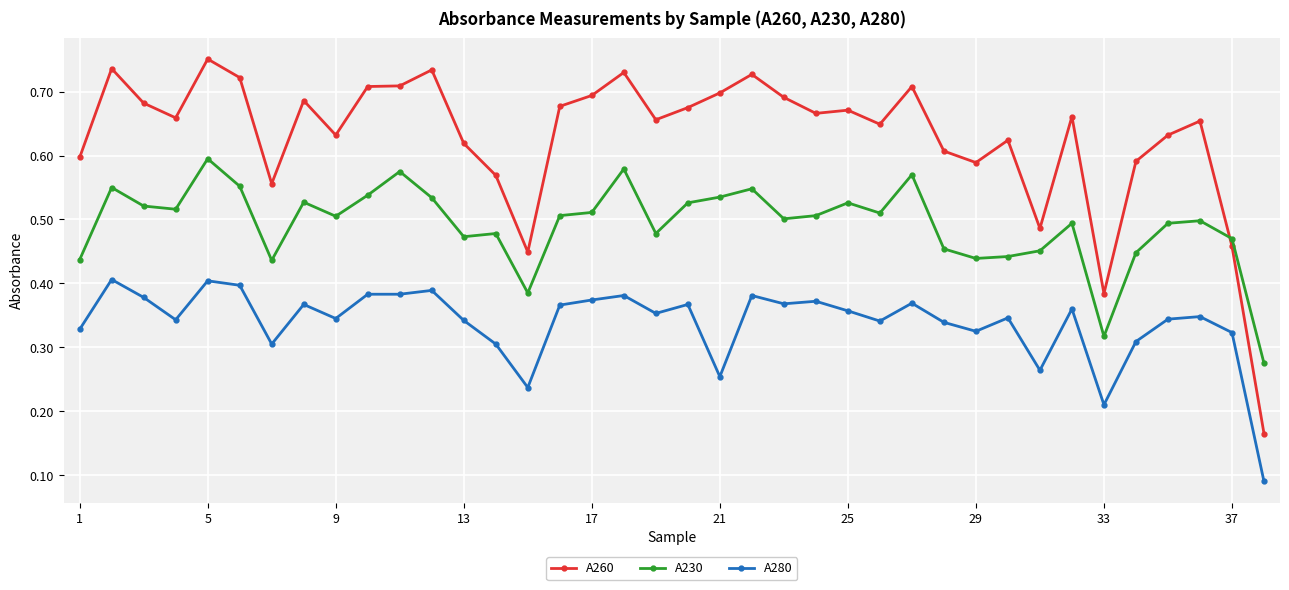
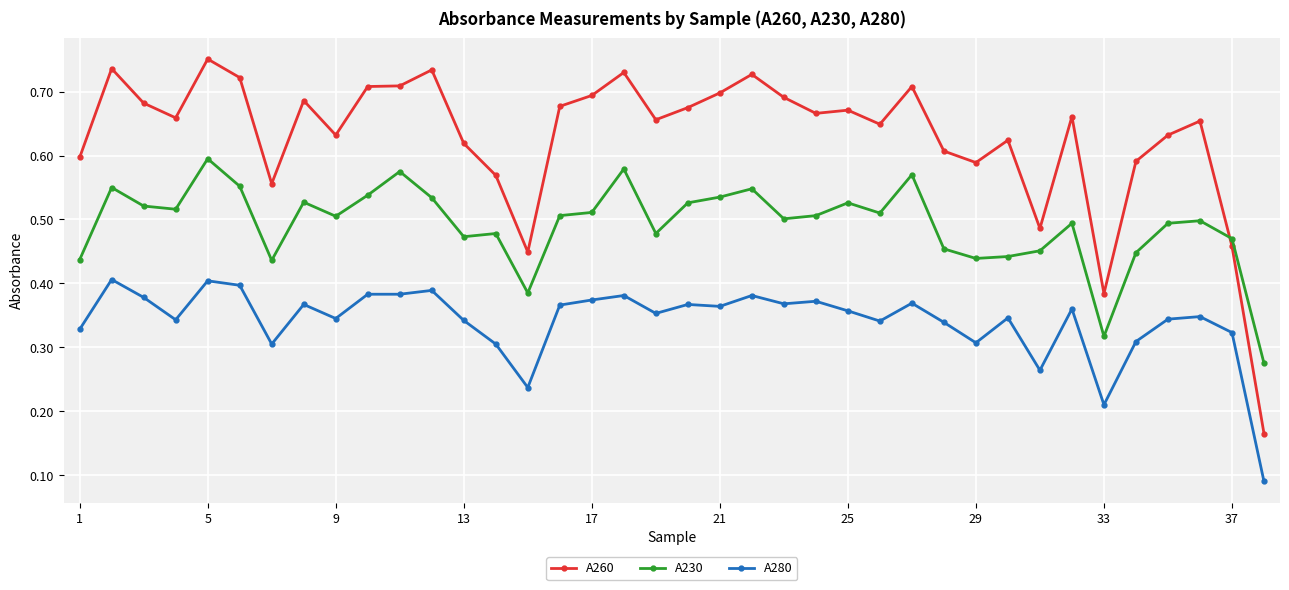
  {
    "A260": {
      "1": 0.60,
      "5": 0.75,
      "9": 0.63,
      "13": 0.62,
      "17": 0.69,
      "21": 0.70,
      "25": 0.67,
      "29": 0.59,
      "33": 0.38,
      "37": 0.46
    },
    "A230": {
      "1": 0.44,
      "5": 0.60,
      "9": 0.51,
      "13": 0.47,
      "17": 0.51,
      "21": 0.54,
      "25": 0.53,
      "29": 0.44,
      "33": 0.32,
      "37": 0.47
    },
    "A280": {
      "1": 0.33,
      "5": 0.40,
      "9": 0.35,
      "13": 0.34,
      "17": 0.37,
-     "21": 0.25,
+     "21": 0.36,
      "25": 0.36,
-     "29": 0.33,
+     "29": 0.31,
      "33": 0.21,
      "37": 0.32
    }
  }
